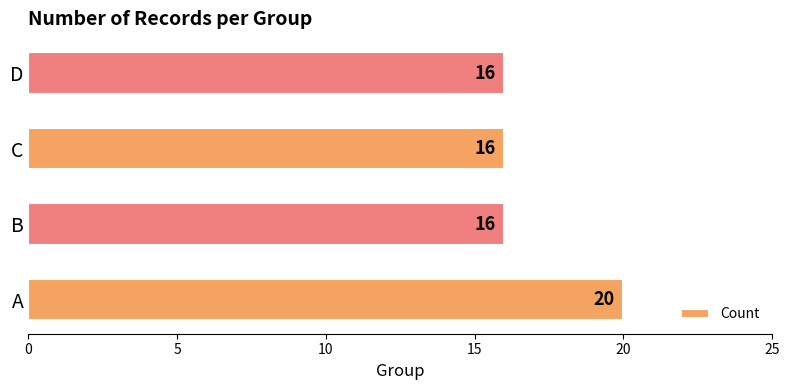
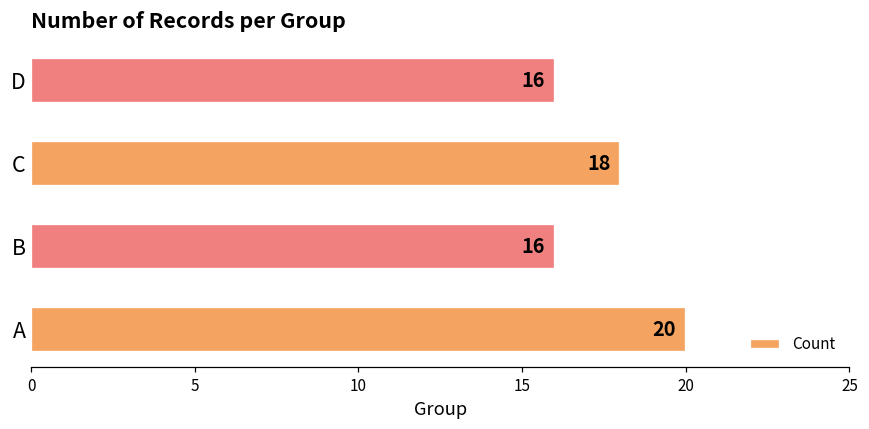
  {
    "D": 16,
-   "C": 16,
+   "C": 18,
    "B": 16,
    "A": 20
  }
